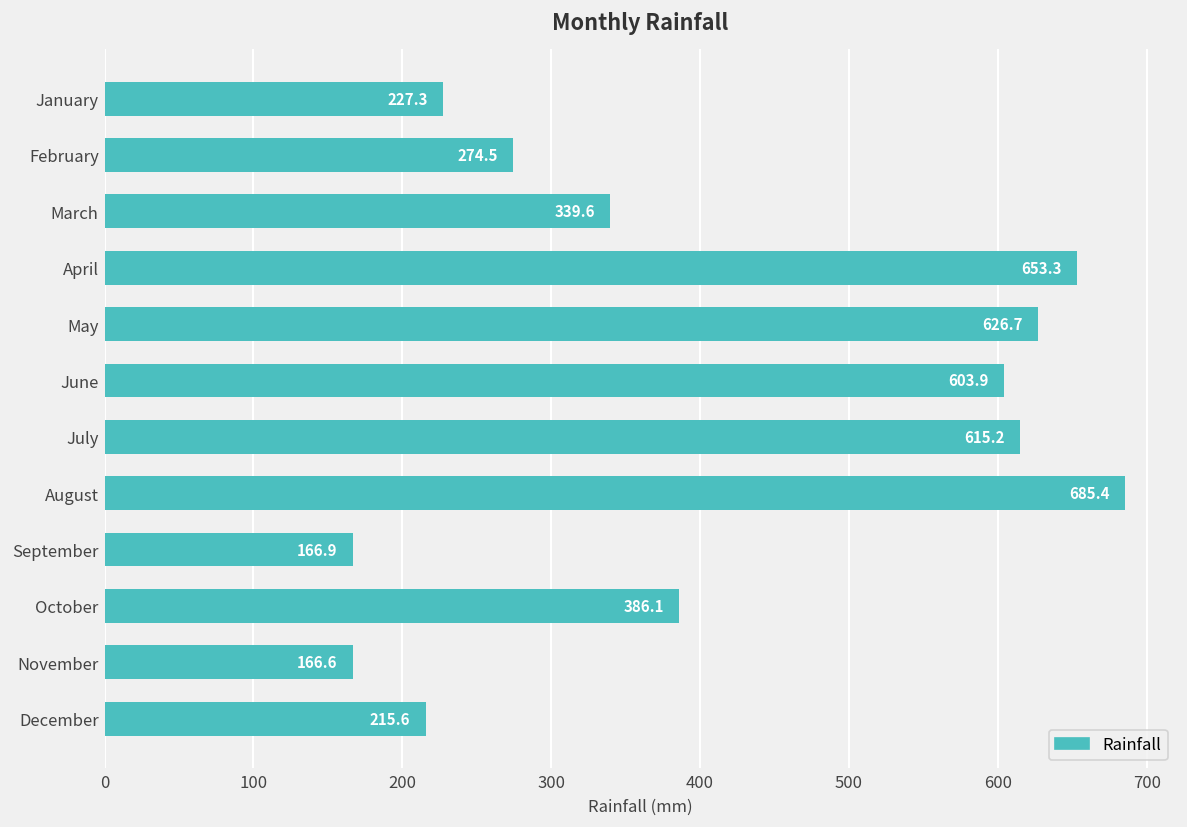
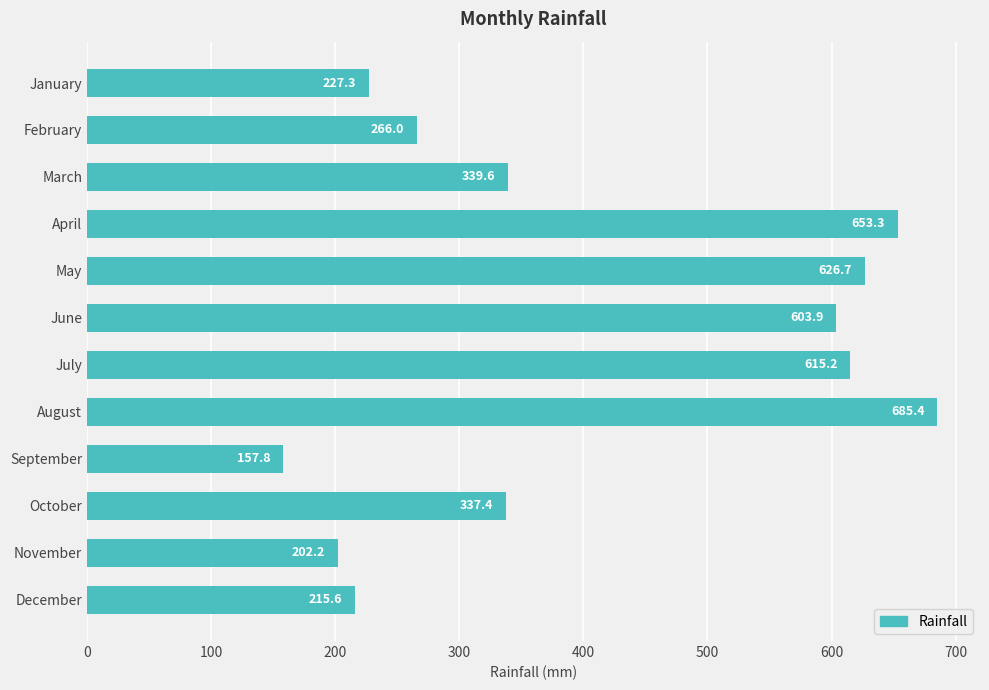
  {
    "January": 227.3,
-   "February": 274.5,
+   "February": 266.0,
    "March": 339.6,
    "April": 653.3,
    "May": 626.7,
    "June": 603.9,
    "July": 615.2,
    "August": 685.4,
-   "September": 166.9,
-   "October": 386.1,
-   "November": 166.6,
+   "September": 157.8,
+   "October": 337.4,
+   "November": 202.2,
    "December": 215.6
  }
